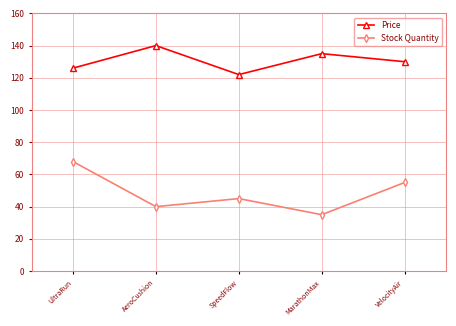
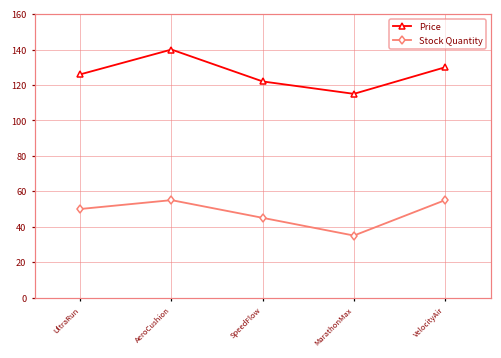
  {
    "Price": {
      "UltraRun": 126,
      "AeroCushion": 140,
      "SpeedFlow": 122,
-     "MarathonMax": 135,
+     "MarathonMax": 115,
      "VelocityAir": 130
    },
    "Stock Quantity": {
-     "UltraRun": 68,
-     "AeroCushion": 40,
+     "UltraRun": 50,
+     "AeroCushion": 55,
      "SpeedFlow": 45,
      "MarathonMax": 35,
      "VelocityAir": 55
    }
  }
